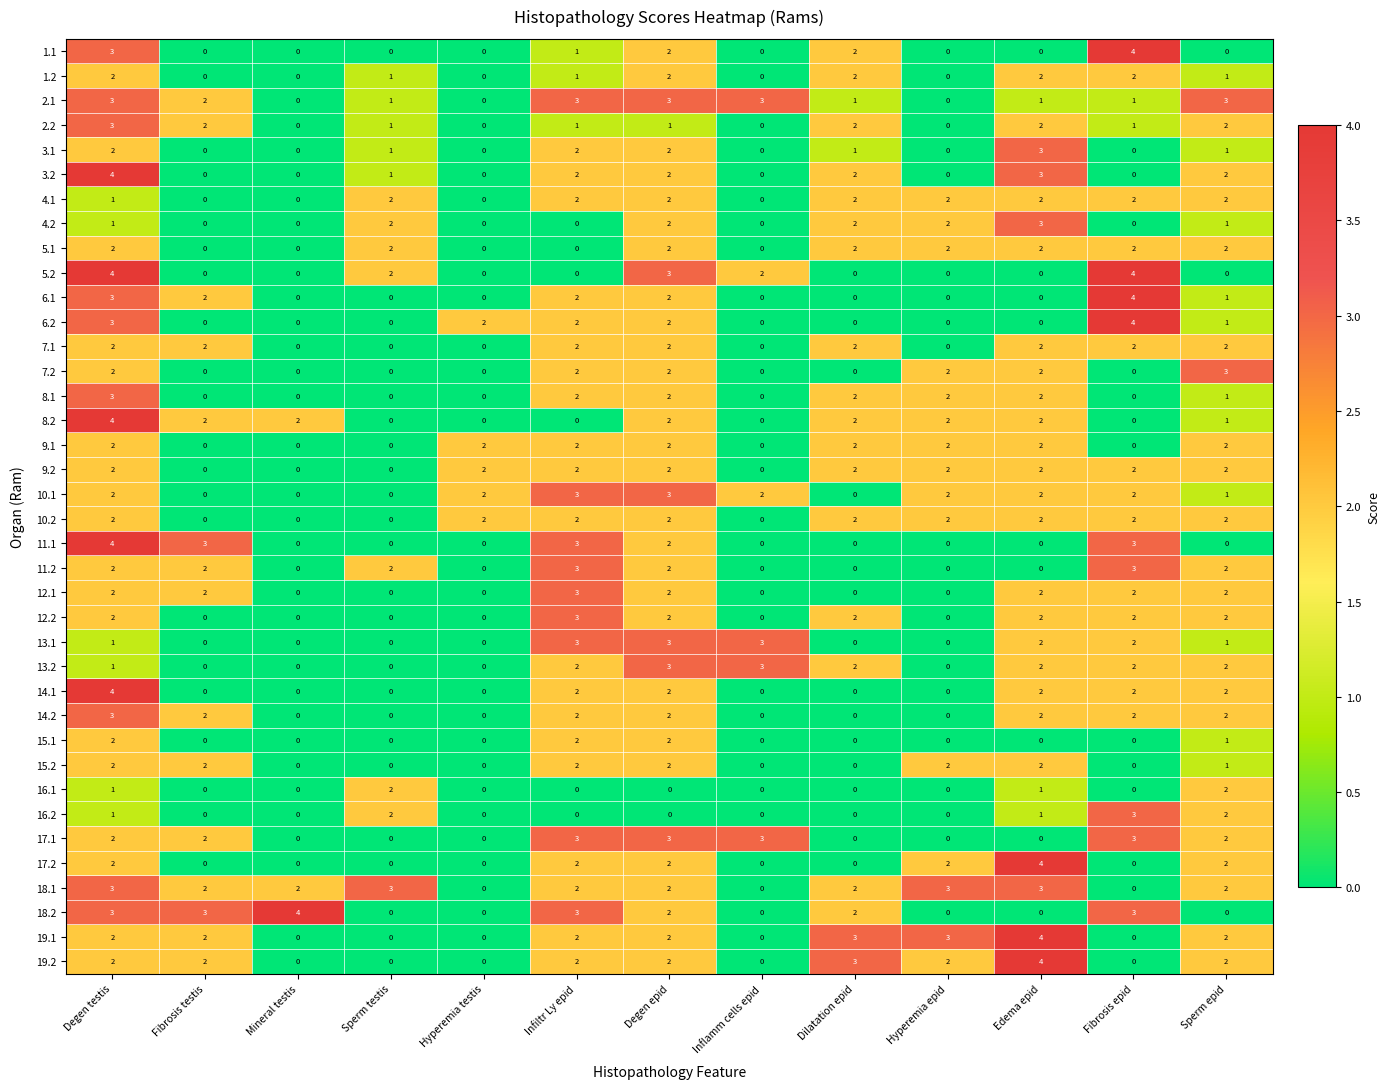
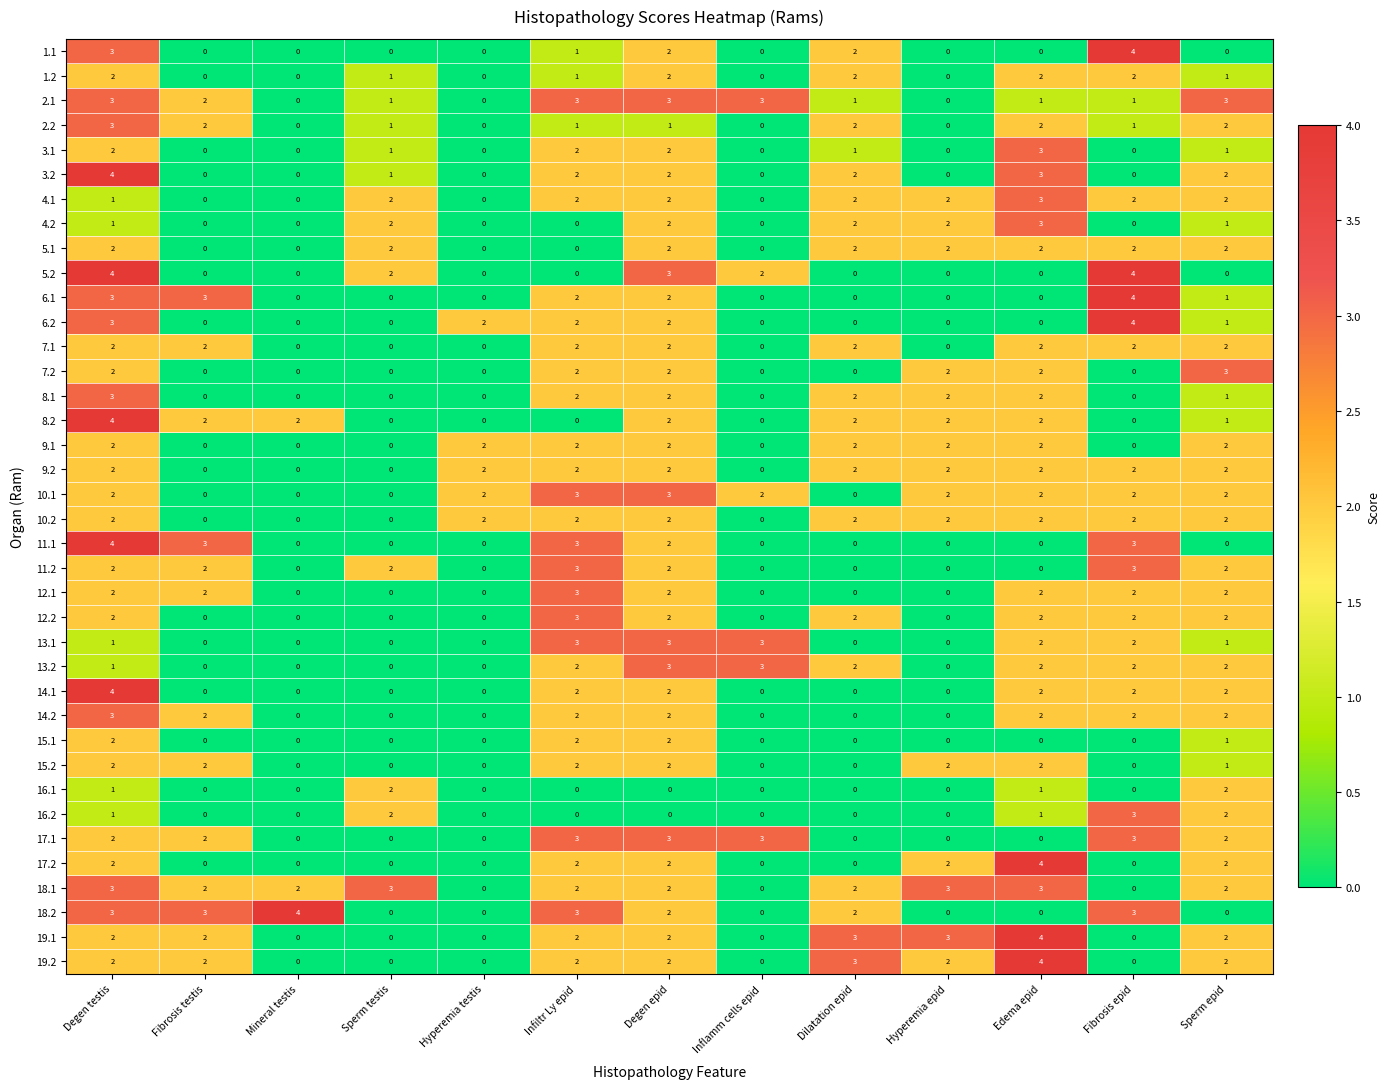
  {
    "4.1": {
      "Degen testis": 1,
      "Fibrosis testis": 0,
      "Mineral testis": 0,
      "Sperm testis": 2,
      "Hyperemia testis": 0,
      "Infiltr Ly epid": 2,
      "Degen epid": 2,
      "Inflamm cells epid": 0,
      "Dilatation epid": 2,
      "Hyperemia epid": 2,
-     "Edema epid": 2,
+     "Edema epid": 3,
      "Fibrosis epid": 2,
      "Sperm epid": 2
    },
    "6.1": {
      "Degen testis": 3,
-     "Fibrosis testis": 2,
+     "Fibrosis testis": 3,
      "Mineral testis": 0,
      "Sperm testis": 0,
      "Hyperemia testis": 0,
      "Infiltr Ly epid": 2,
      "Degen epid": 2,
      "Inflamm cells epid": 0,
      "Dilatation epid": 0,
      "Hyperemia epid": 0,
      "Edema epid": 0,
      "Fibrosis epid": 4,
      "Sperm epid": 1
    },
    "10.1": {
      "Degen testis": 2,
      "Fibrosis testis": 0,
      "Mineral testis": 0,
      "Sperm testis": 0,
      "Hyperemia testis": 2,
      "Infiltr Ly epid": 3,
      "Degen epid": 3,
      "Inflamm cells epid": 2,
      "Dilatation epid": 0,
      "Hyperemia epid": 2,
      "Edema epid": 2,
      "Fibrosis epid": 2,
-     "Sperm epid": 1
+     "Sperm epid": 2
    }
  }
